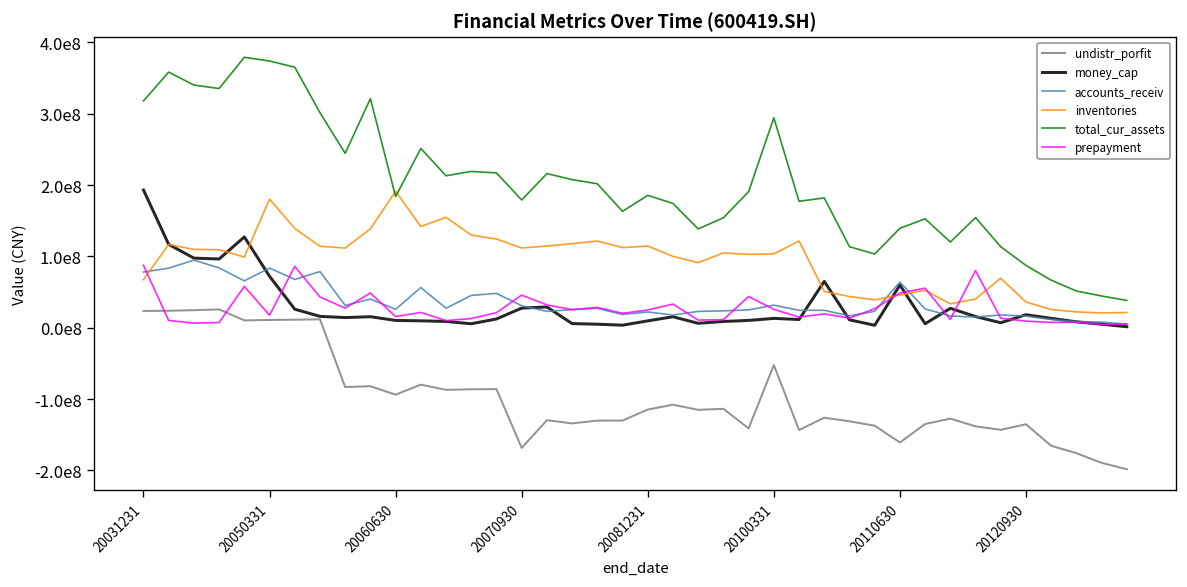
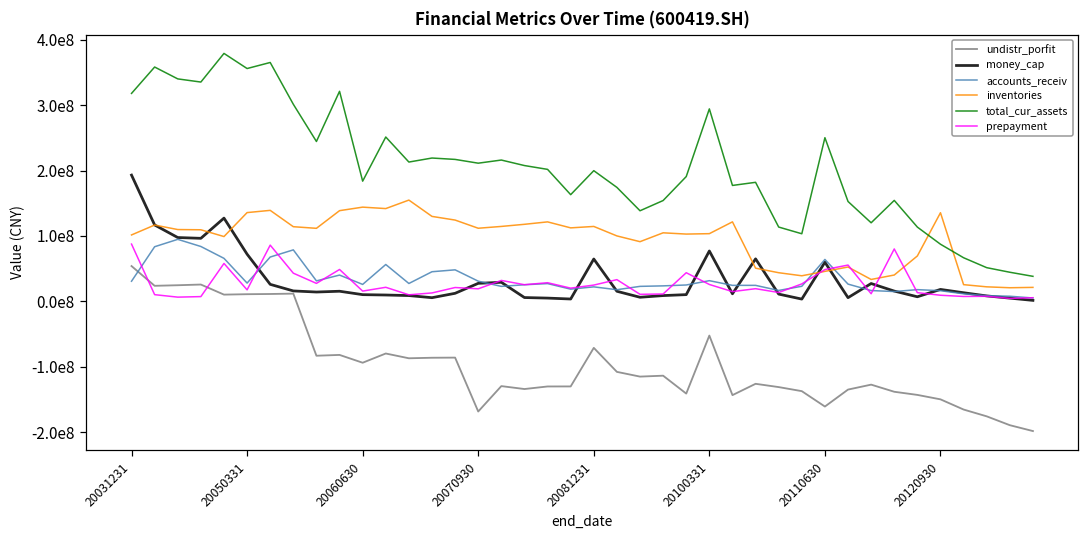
  {
    "undistr_porfit": {
-     "20031231": 20000000,
+     "20031231": 50000000,
      "20050331": 10000000,
      "20060630": -90000000,
      "20070930": -170000000,
-     "20081231": -110000000,
+     "20081231": -70000000,
      "20100331": -50000000,
      "20110630": -160000000,
-     "20120930": -140000000
+     "20120930": -150000000
    },
    "money_cap": {
      "20031231": 190000000,
      "20050331": 70000000,
      "20060630": 10000000,
-     "20081231": 10000000,
-     "20100331": 10000000
+     "20081231": 60000000,
+     "20100331": 80000000
    },
    "accounts_receiv": {
-     "20031231": 80000000,
-     "20050331": 80000000,
+     "20031231": 30000000,
+     "20050331": 30000000,
      "20060630": 30000000,
      "20100331": 30000000
    },
    "inventories": {
-     "20031231": 70000000,
-     "20050331": 180000000,
-     "20060630": 190000000,
+     "20031231": 100000000,
+     "20050331": 140000000,
+     "20060630": 140000000,
      "20070930": 110000000,
      "20081231": 110000000,
      "20100331": 100000000,
-     "20120930": 40000000
+     "20120930": 140000000
    },
    "total_cur_assets": {
      "20031231": 320000000,
-     "20050331": 370000000,
+     "20050331": 360000000,
      "20060630": 180000000,
-     "20070930": 180000000,
-     "20081231": 190000000,
+     "20070930": 210000000,
+     "20081231": 200000000,
      "20100331": 290000000,
-     "20110630": 140000000,
+     "20110630": 250000000,
      "20120930": 90000000
    },
    "prepayment": {
      "20031231": 90000000,
      "20050331": 20000000,
      "20060630": 20000000,
-     "20070930": 50000000,
+     "20070930": 20000000,
      "20100331": 30000000,
      "20120930": 10000000
    }
  }
